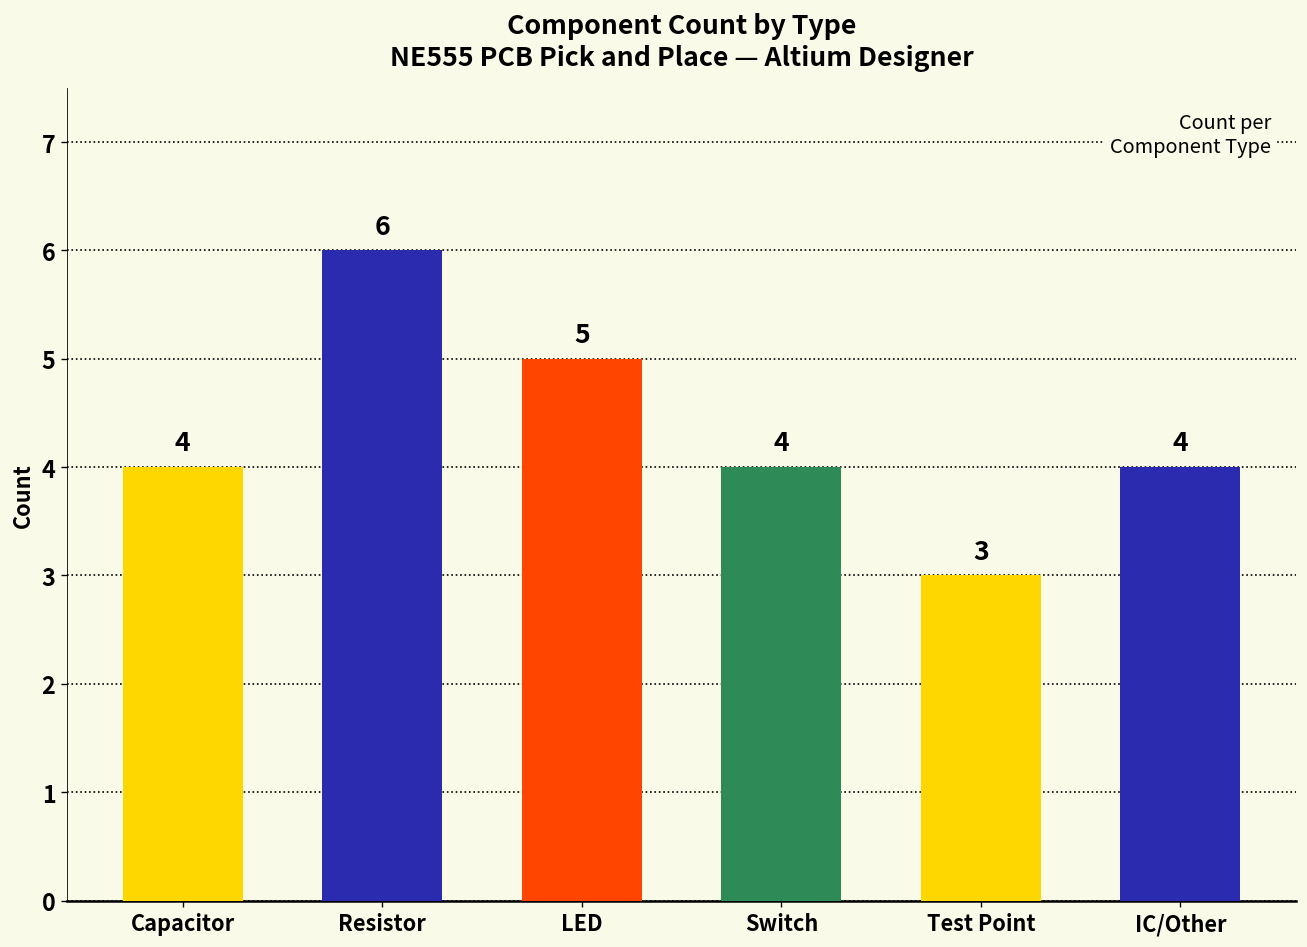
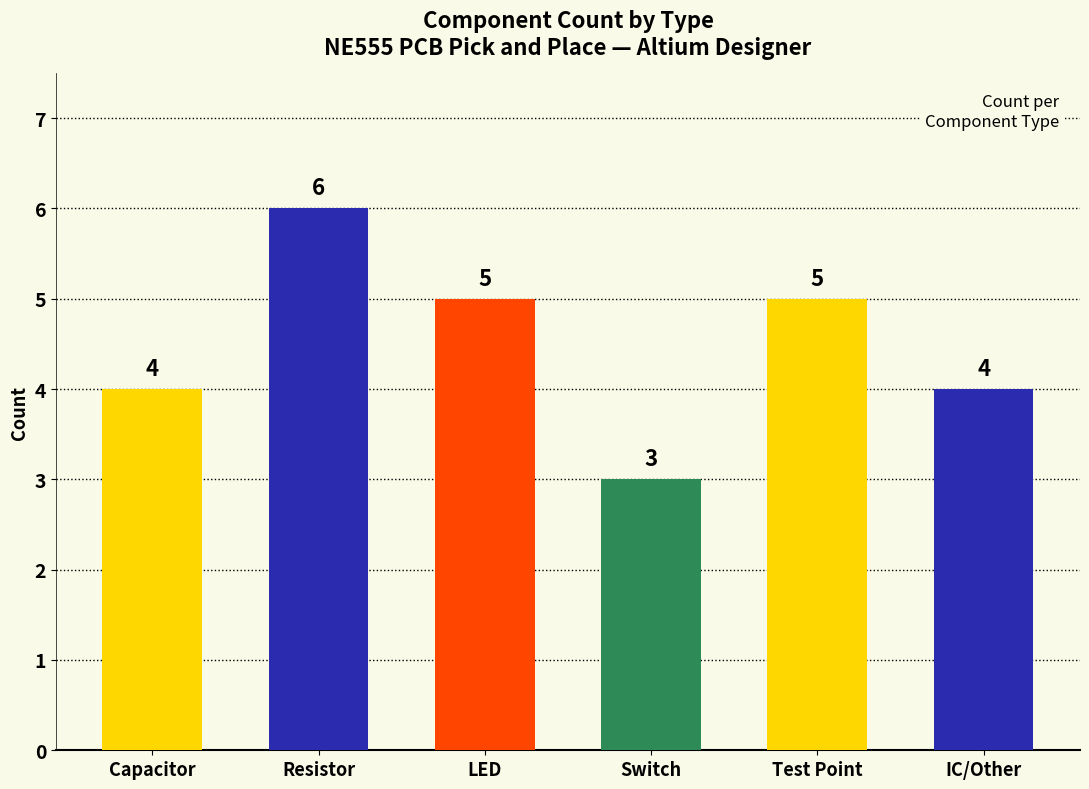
  {
    "Capacitor": 4,
    "Resistor": 6,
    "LED": 5,
-   "Switch": 4,
-   "Test Point": 3,
+   "Switch": 3,
+   "Test Point": 5,
    "IC/Other": 4
  }
